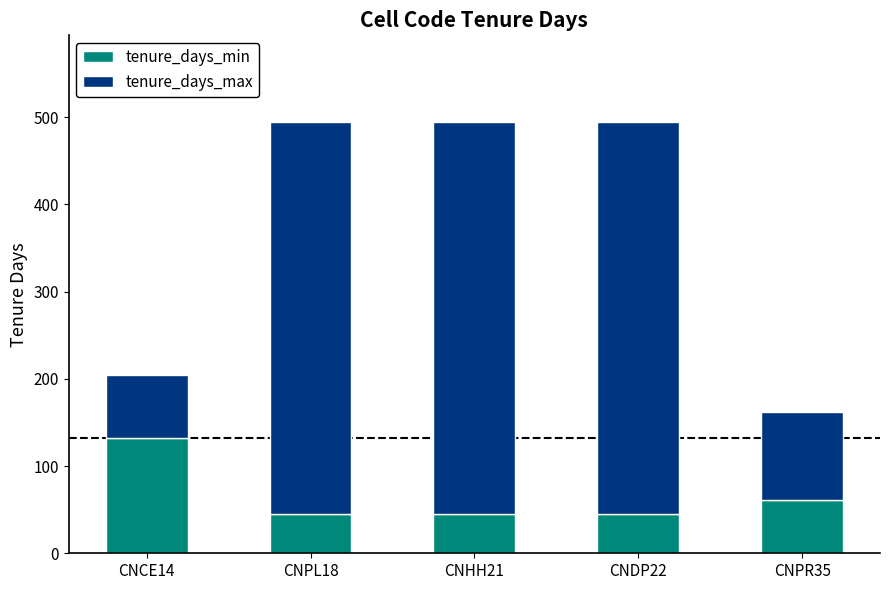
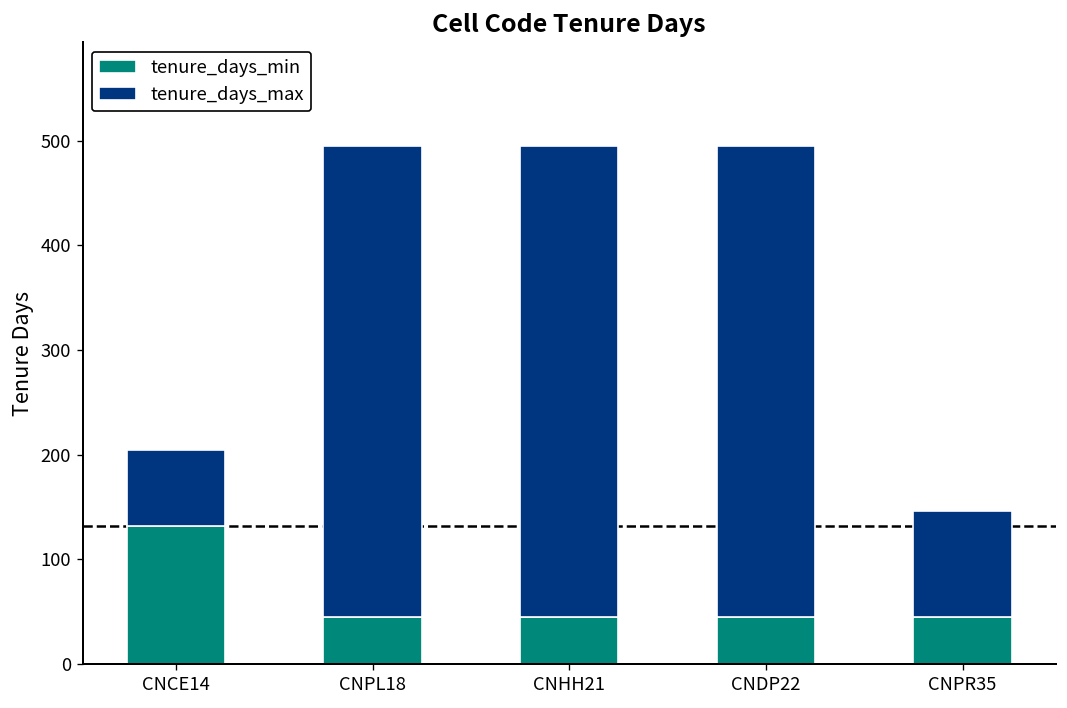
  {
    "tenure_days_min": {
      "CNCE14": 130,
      "CNPL18": 50,
      "CNHH21": 50,
      "CNDP22": 50,
-     "CNPR35": 60
+     "CNPR35": 50
    },
    "tenure_days_max": {
      "CNCE14": 70,
      "CNPL18": 450,
      "CNHH21": 450,
      "CNDP22": 450,
      "CNPR35": 100
    }
  }
